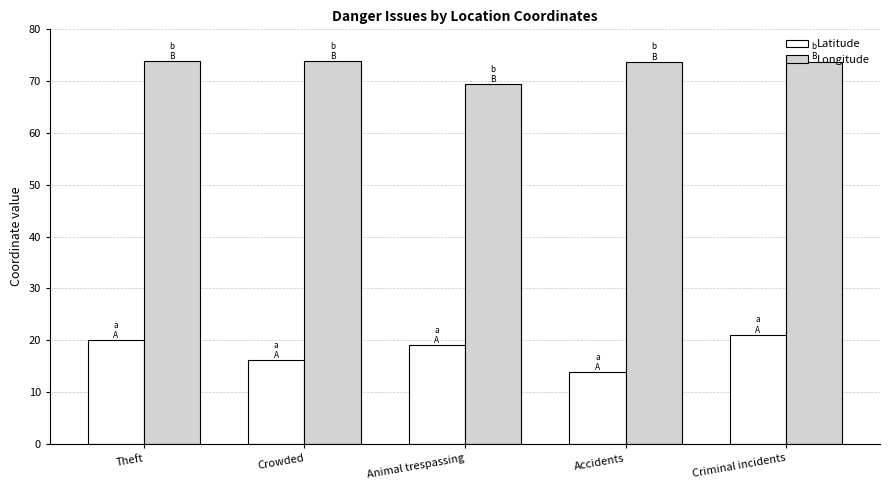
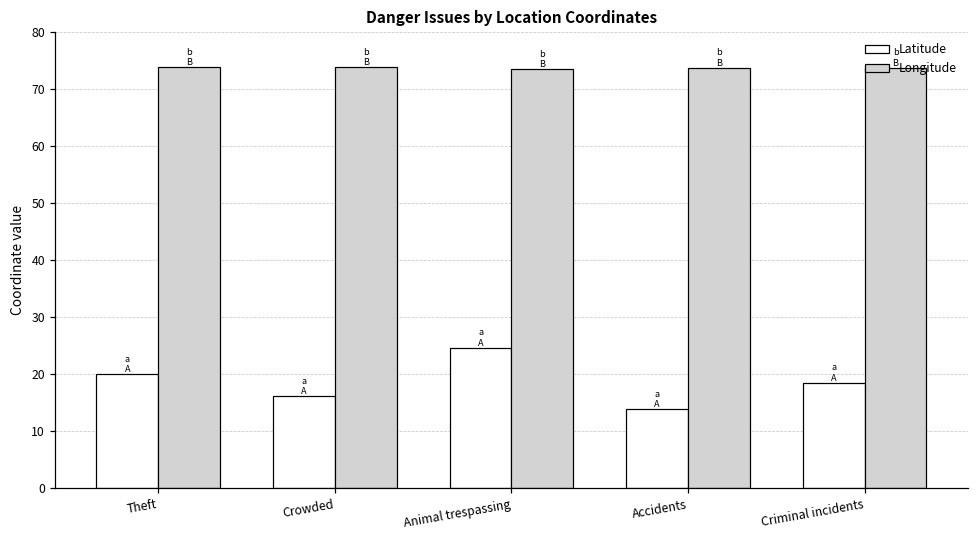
  {
    "Latitude": {
      "Theft": 20,
      "Crowded": 16,
-     "Animal trespassing": 19,
+     "Animal trespassing": 25,
      "Accidents": 14,
-     "Criminal incidents": 21
+     "Criminal incidents": 19
    },
    "Longitude": {
      "Theft": 74,
      "Crowded": 74,
-     "Animal trespassing": 69,
+     "Animal trespassing": 74,
      "Accidents": 74,
      "Criminal incidents": 74
    }
  }
